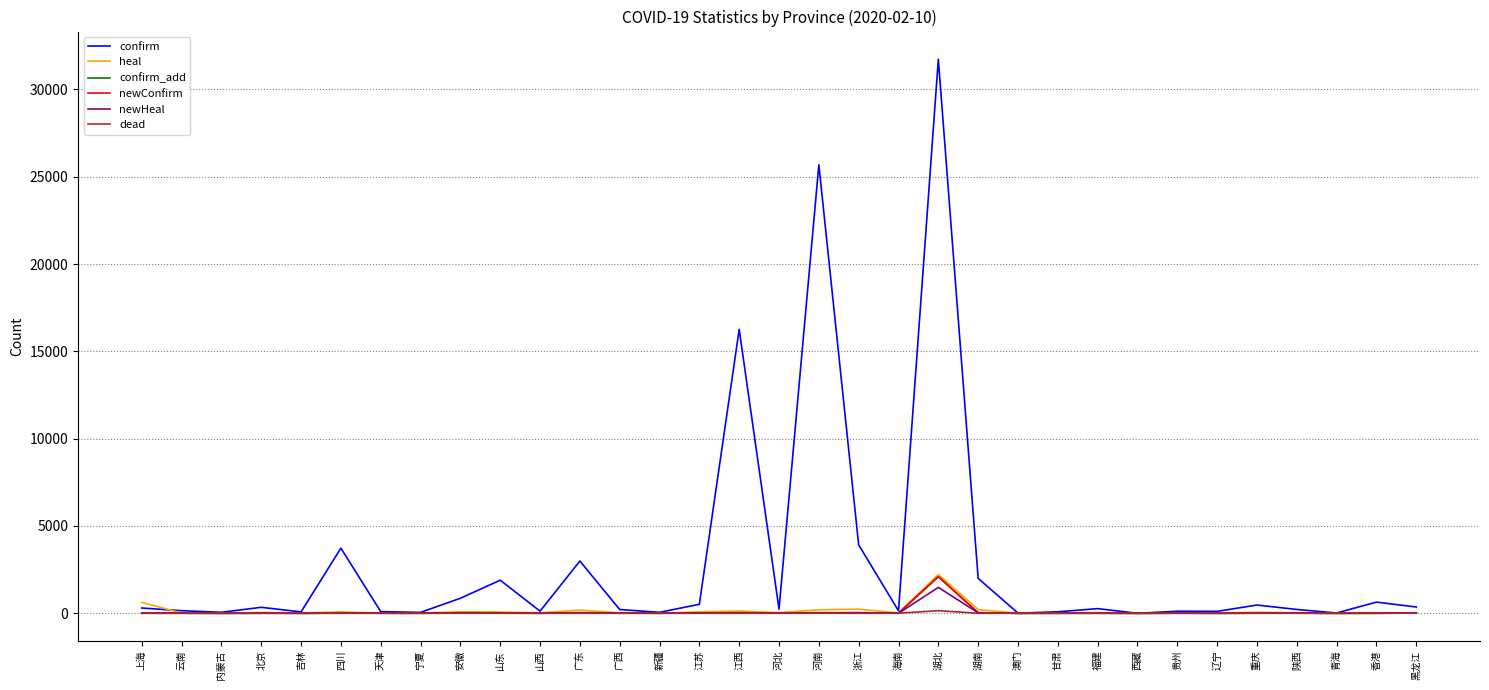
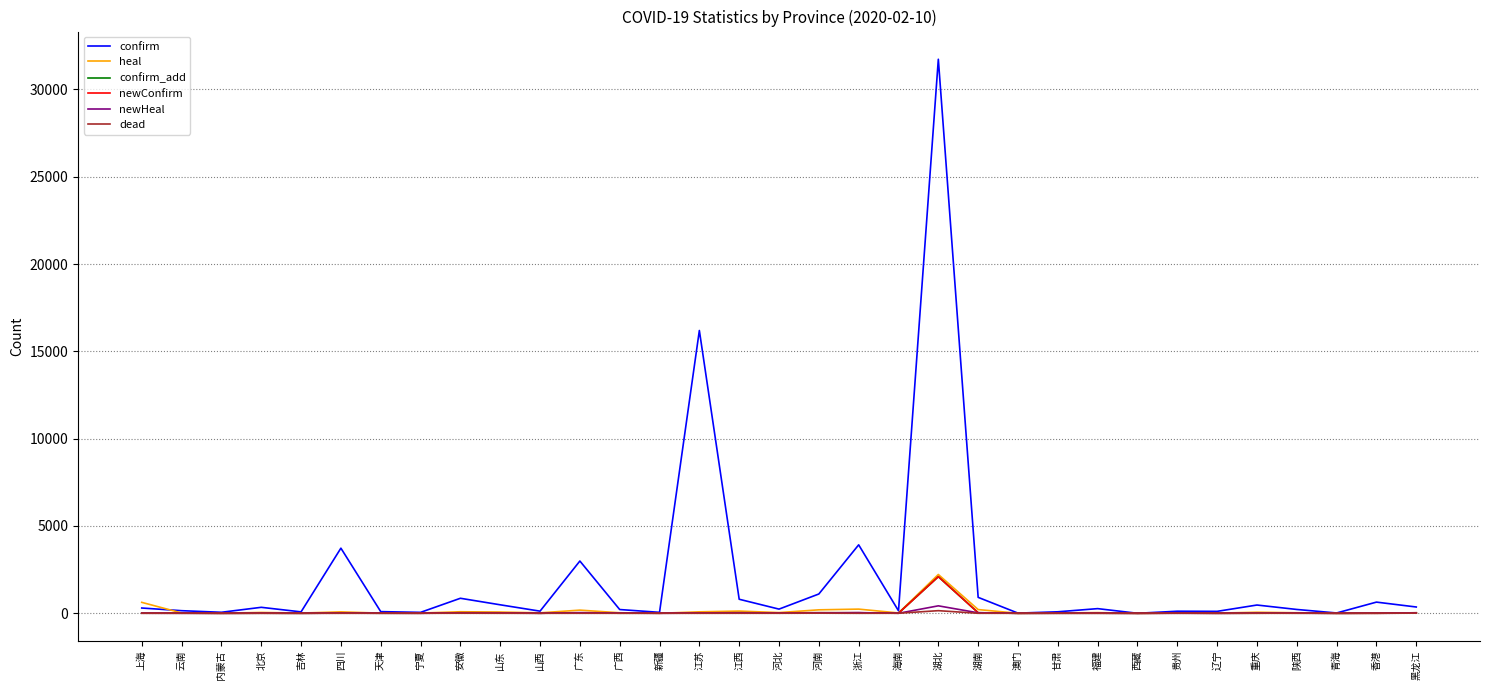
  {
    "confirm": {
      "上海": 300,
      "北京": 300,
      "四川": 3700,
      "安徽": 900,
-     "山东": 1900,
+     "山东": 500,
      "广东": 3000,
      "广西": 200,
-     "江苏": 500,
-     "江西": 16300,
+     "江苏": 16200,
+     "江西": 800,
      "河北": 200,
-     "河南": 25700,
+     "河南": 1100,
      "浙江": 3900,
      "湖北": 31700,
-     "湖南": 2000,
+     "湖南": 900,
      "福建": 300,
      "重庆": 500,
      "陕西": 200,
      "香港": 600,
      "黑龙江": 400
    },
    "heal": {
      "上海": 600,
      "河南": 200,
      "浙江": 200,
      "湖南": 200
    },
    "newHeal": {
-     "湖北": 1500
+     "湖北": 400
    },
    "dead": {
      "湖北": 200
    }
  }
